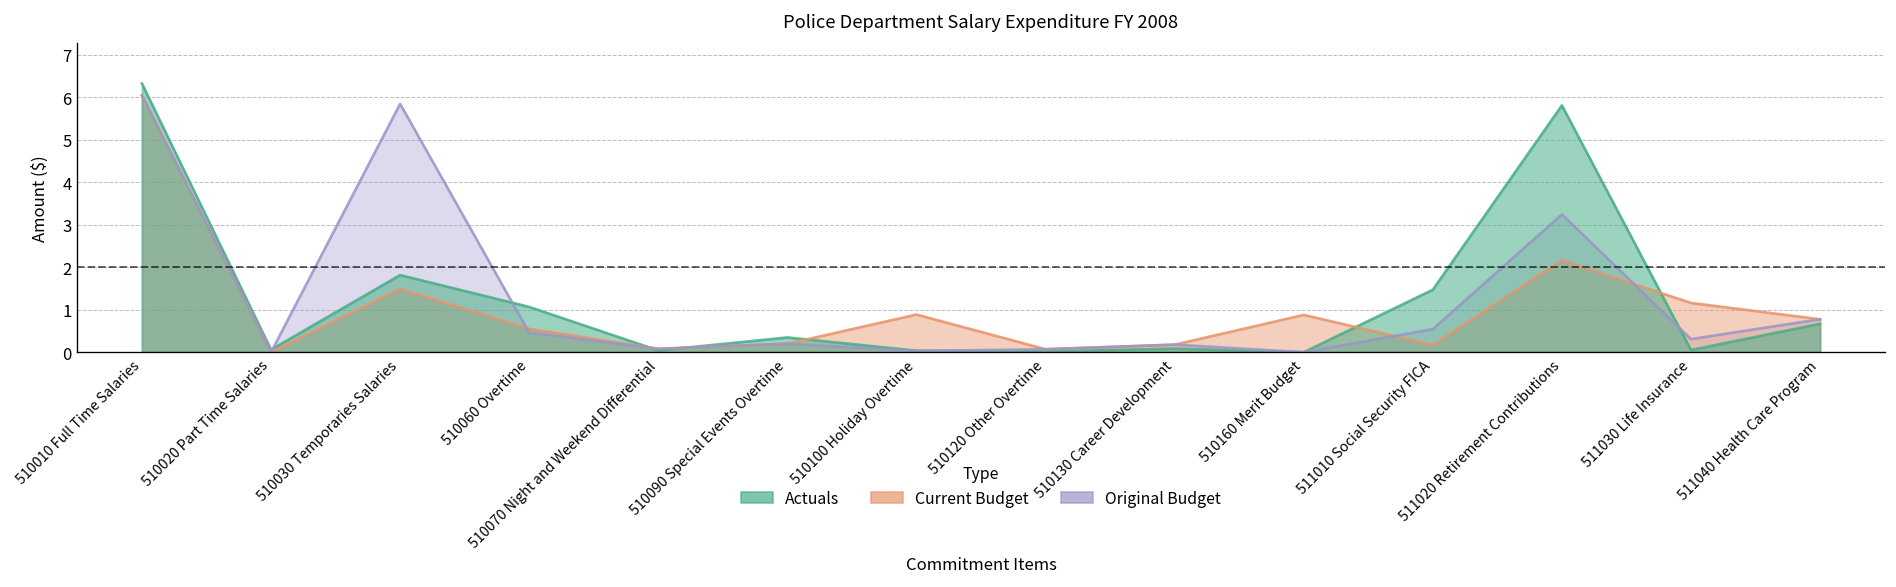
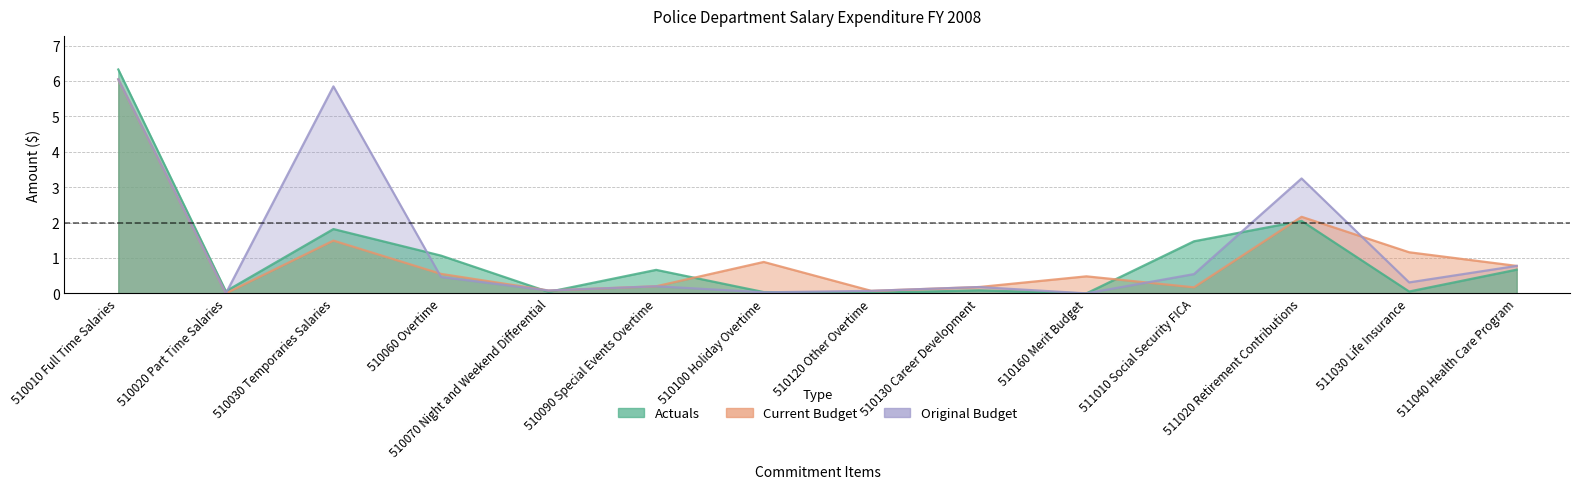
  {
    "Actuals": {
      "510010 Full Time Salaries": 6.3,
      "510030 Temporaries Salaries": 1.8,
      "510060 Overtime": 1.1,
-     "510090 Special Events Overtime": 0.3,
+     "510090 Special Events Overtime": 0.7,
      "510130 Career Development": 0.1,
      "511010 Social Security FICA": 1.5,
-     "511020 Retirement Contributions": 5.8,
+     "511020 Retirement Contributions": 2.0,
      "511030 Life Insurance": 0.1,
      "511040 Health Care Program": 0.7
    },
    "Original Budget": {
      "510030 Temporaries Salaries": 5.8,
      "510060 Overtime": 0.5,
      "511010 Social Security FICA": 0.5,
      "511020 Retirement Contributions": 3.2,
      "511030 Life Insurance": 0.3
    },
    "Current Budget": {
      "510030 Temporaries Salaries": 1.5,
      "510060 Overtime": 0.6,
      "510100 Holiday Overtime": 0.9,
-     "510160 Merit Budget": 0.9,
+     "510160 Merit Budget": 0.5,
      "511010 Social Security FICA": 0.2,
      "511020 Retirement Contributions": 2.2,
      "511030 Life Insurance": 1.2
    }
  }
